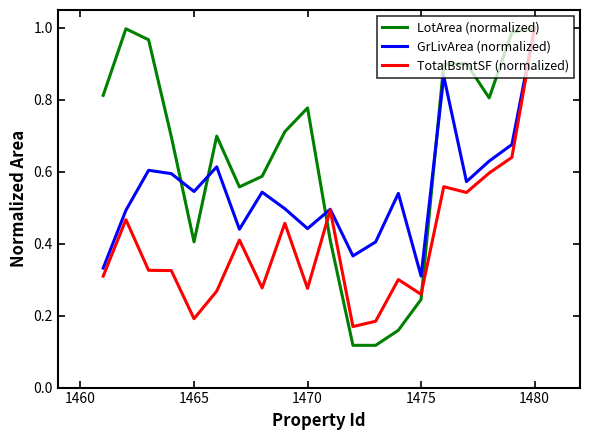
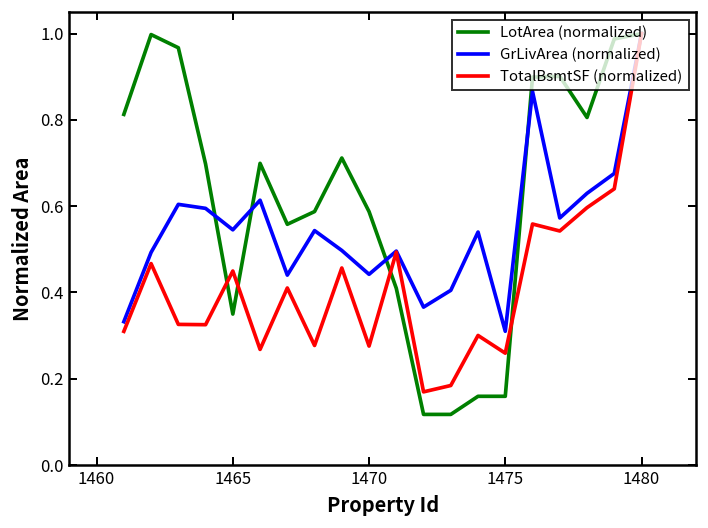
  {
    "LotArea (normalized)": {
-     "1465": 0.41,
-     "1470": 0.78,
-     "1475": 0.25
+     "1465": 0.35,
+     "1470": 0.59,
+     "1475": 0.16
    },
    "GrLivArea (normalized)": {
      "1465": 0.55,
      "1470": 0.44,
      "1475": 0.31
    },
    "TotalBsmtSF (normalized)": {
-     "1465": 0.19,
+     "1465": 0.45,
      "1470": 0.28,
      "1475": 0.26
    }
  }
